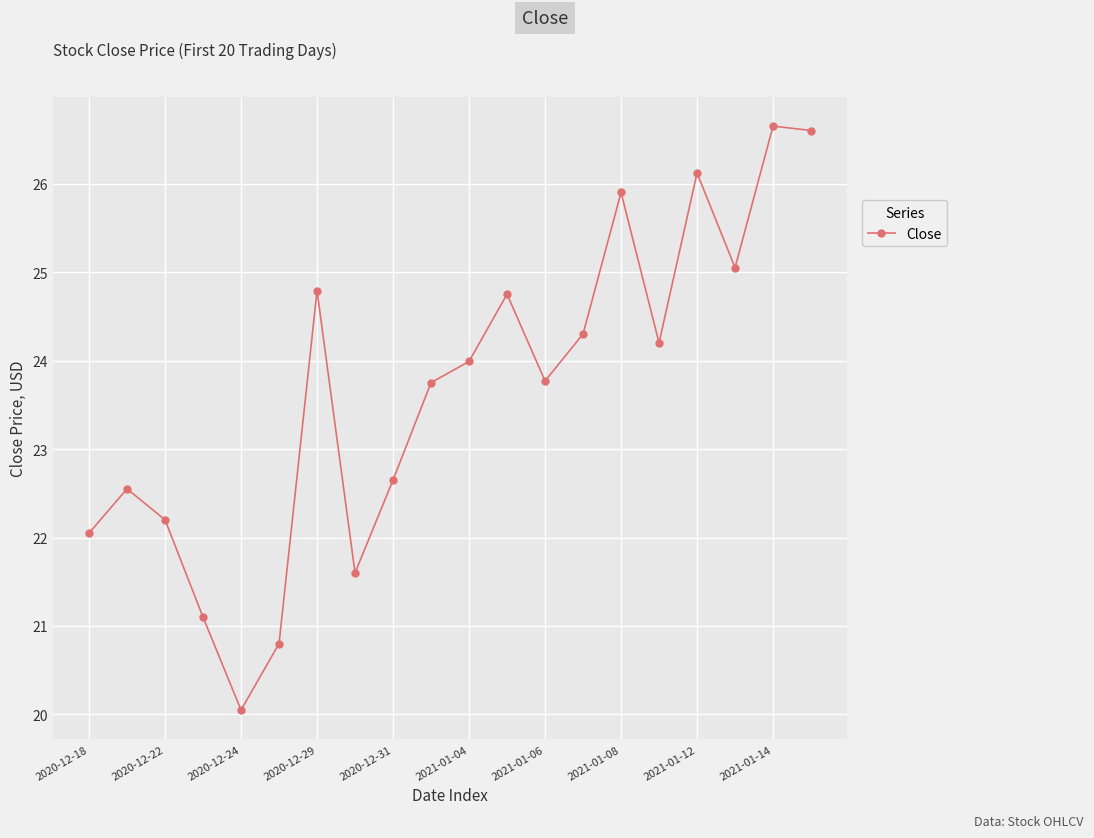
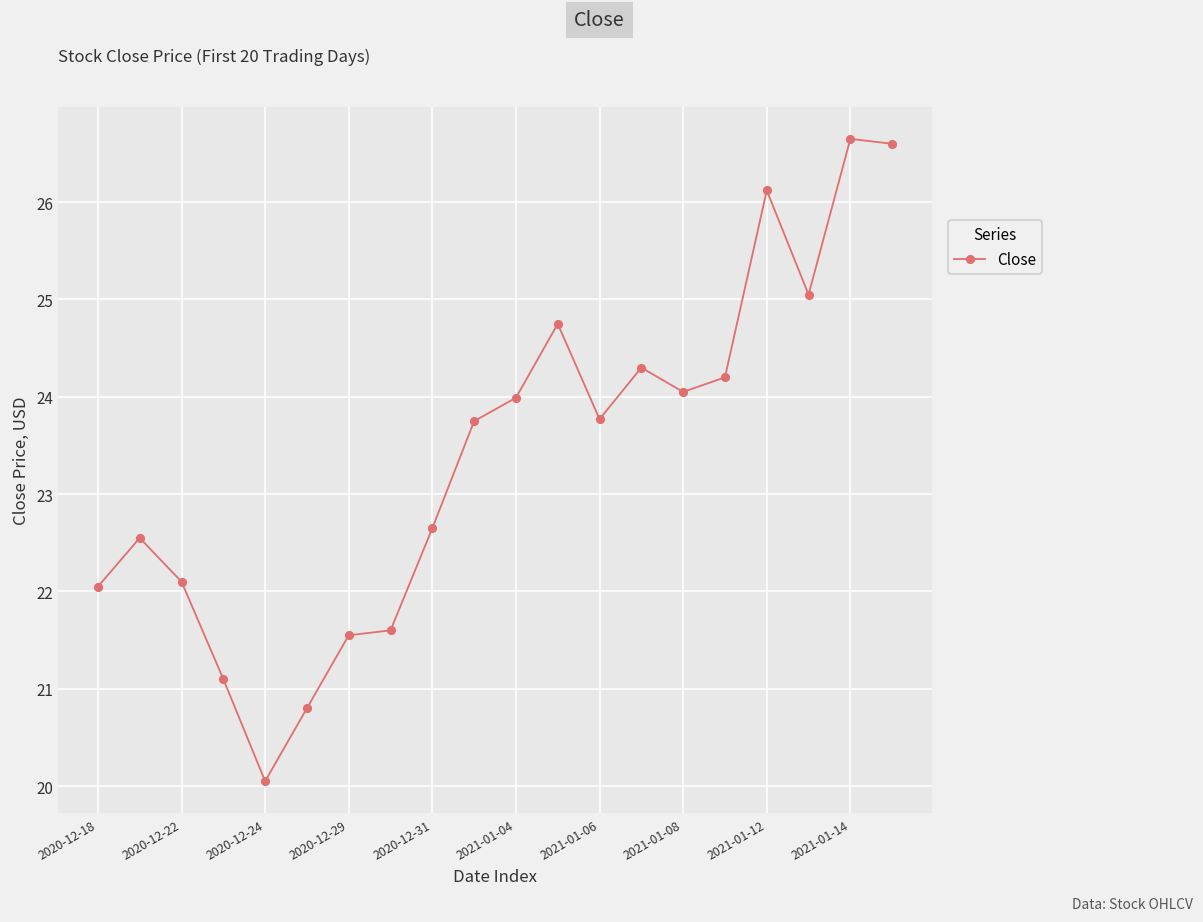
  {
    "2020-12-18": 22.1,
-   "2020-12-22": 22.2,
+   "2020-12-22": 22.1,
    "2020-12-24": 20.1,
-   "2020-12-29": 24.8,
+   "2020-12-29": 21.6,
    "2020-12-31": 22.7,
    "2021-01-04": 24.0,
    "2021-01-06": 23.8,
-   "2021-01-08": 25.9,
+   "2021-01-08": 24.1,
    "2021-01-12": 26.1,
    "2021-01-14": 26.7
  }
